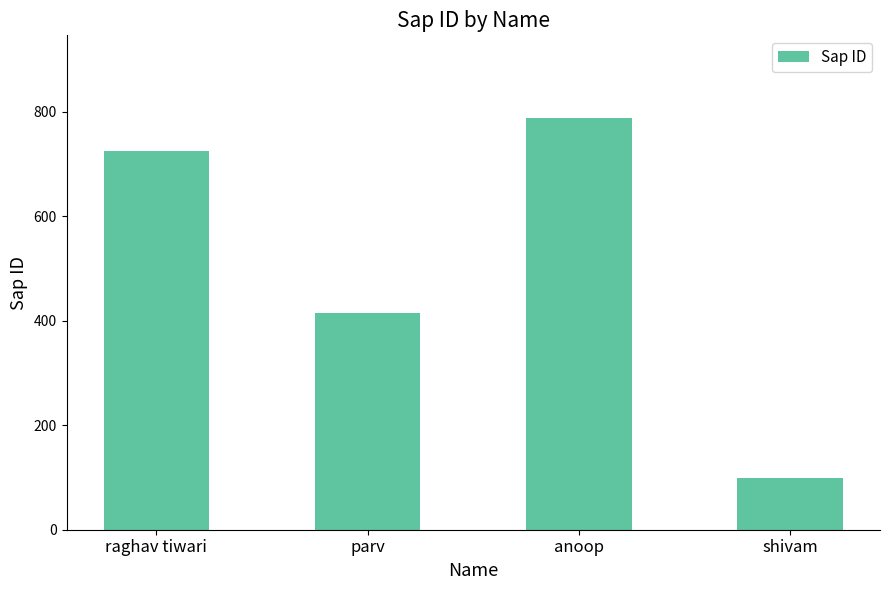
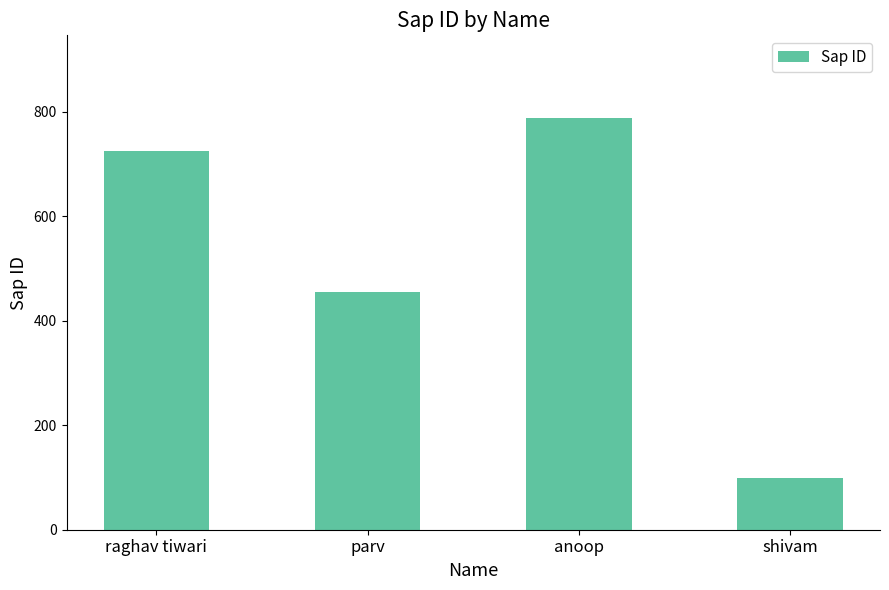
  {
    "raghav tiwari": 730,
-   "parv": 420,
+   "parv": 460,
    "anoop": 790,
    "shivam": 100
  }
